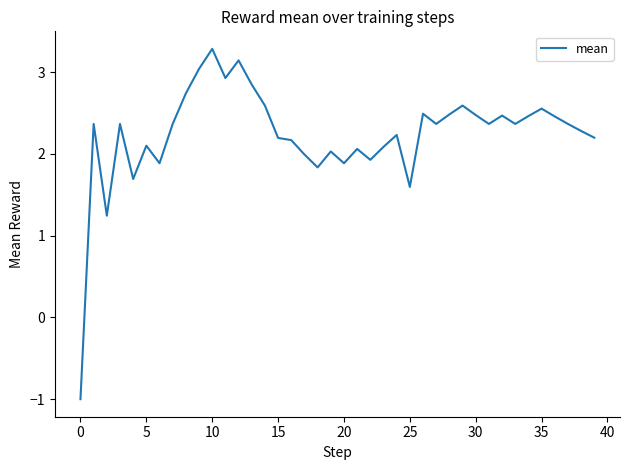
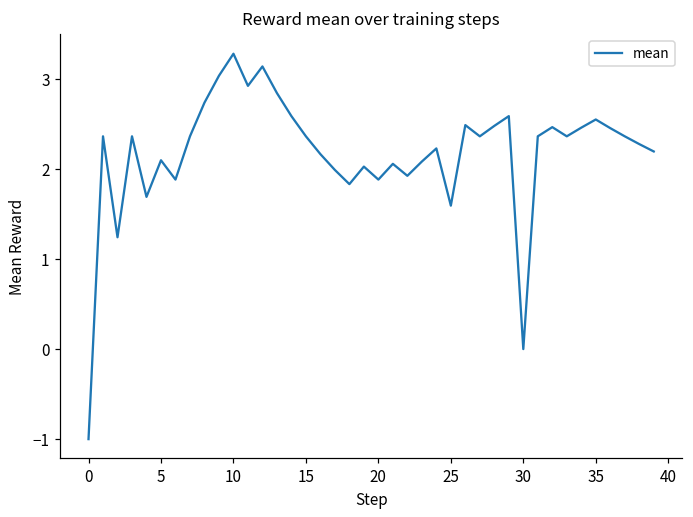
  {
    "0": -1.0,
    "5": 2.1,
    "10": 3.3,
-   "15": 2.2,
+   "15": 2.4,
    "20": 1.9,
    "25": 1.6,
-   "30": 2.5,
+   "30": 0.0,
    "35": 2.6
  }
